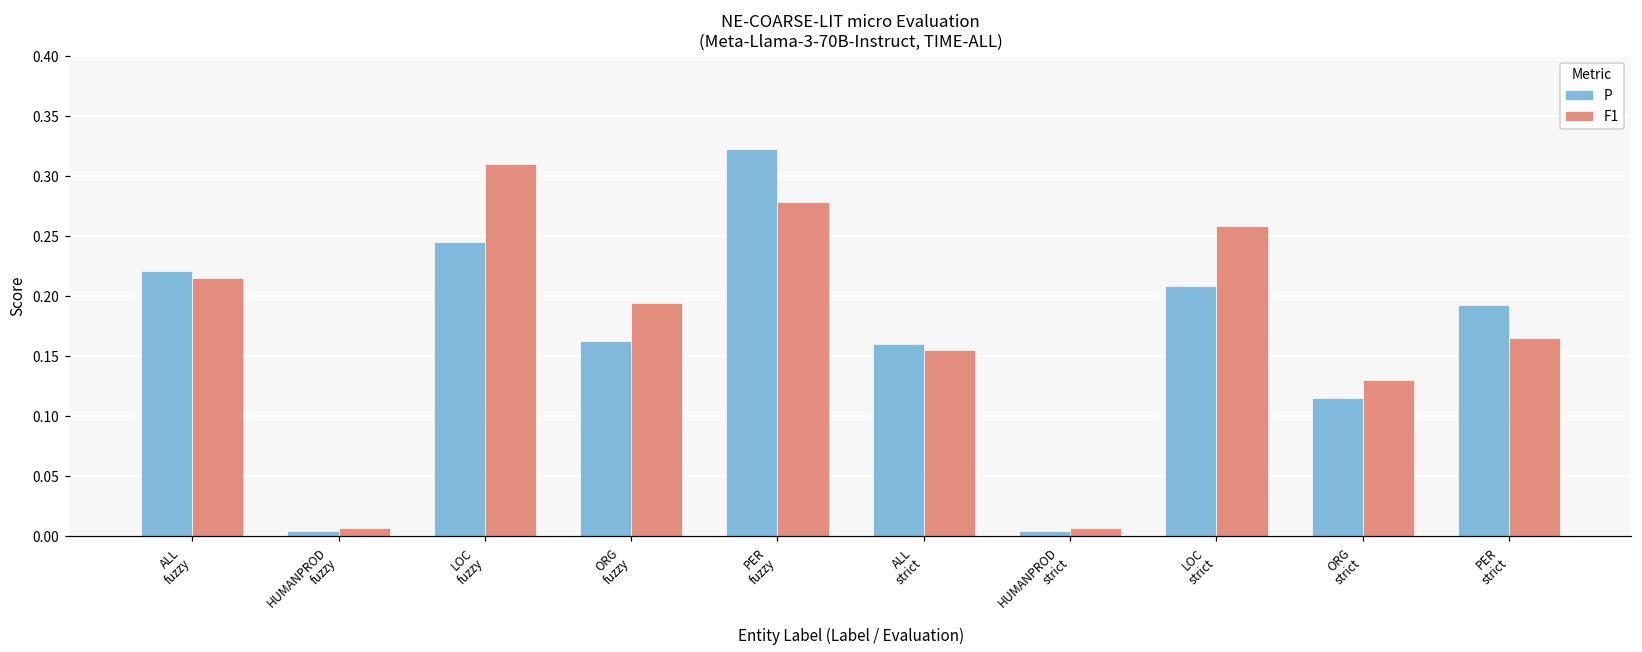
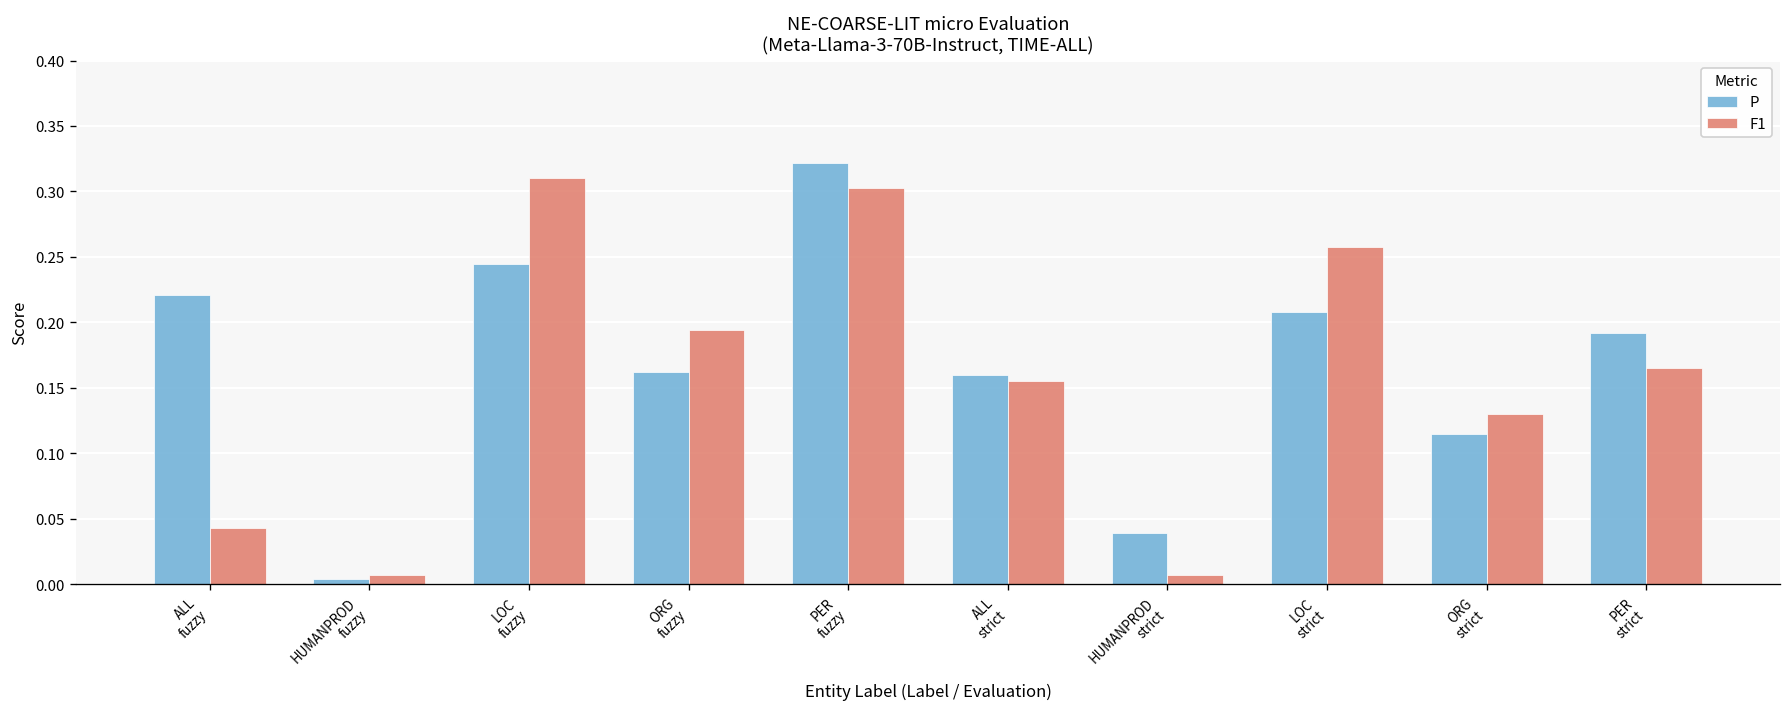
  {
    "P": {
      "ALL fuzzy": 0.221,
      "HUMANPROD fuzzy": 0.004,
      "LOC fuzzy": 0.245,
      "ORG fuzzy": 0.162,
      "PER fuzzy": 0.322,
      "ALL strict": 0.160,
-     "HUMANPROD strict": 0.004,
+     "HUMANPROD strict": 0.039,
      "LOC strict": 0.208,
      "ORG strict": 0.115,
      "PER strict": 0.192
    },
    "F1": {
-     "ALL fuzzy": 0.215,
+     "ALL fuzzy": 0.043,
      "HUMANPROD fuzzy": 0.007,
      "LOC fuzzy": 0.310,
      "ORG fuzzy": 0.194,
-     "PER fuzzy": 0.278,
+     "PER fuzzy": 0.303,
      "ALL strict": 0.155,
      "HUMANPROD strict": 0.007,
      "LOC strict": 0.258,
      "ORG strict": 0.130,
      "PER strict": 0.165
    }
  }
